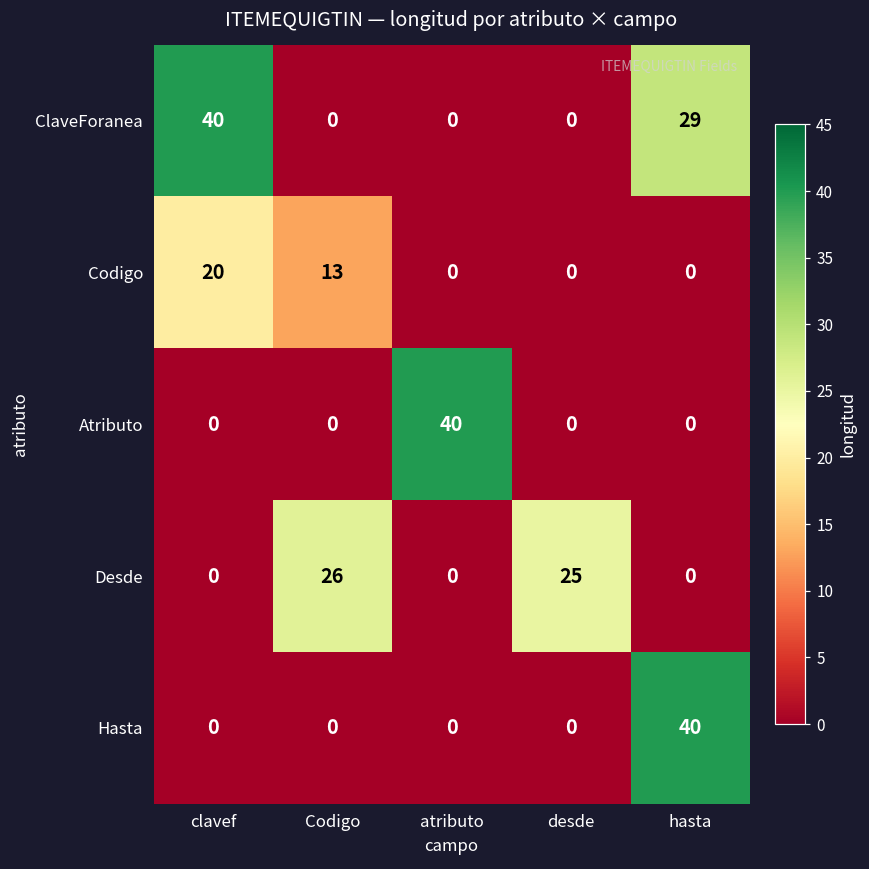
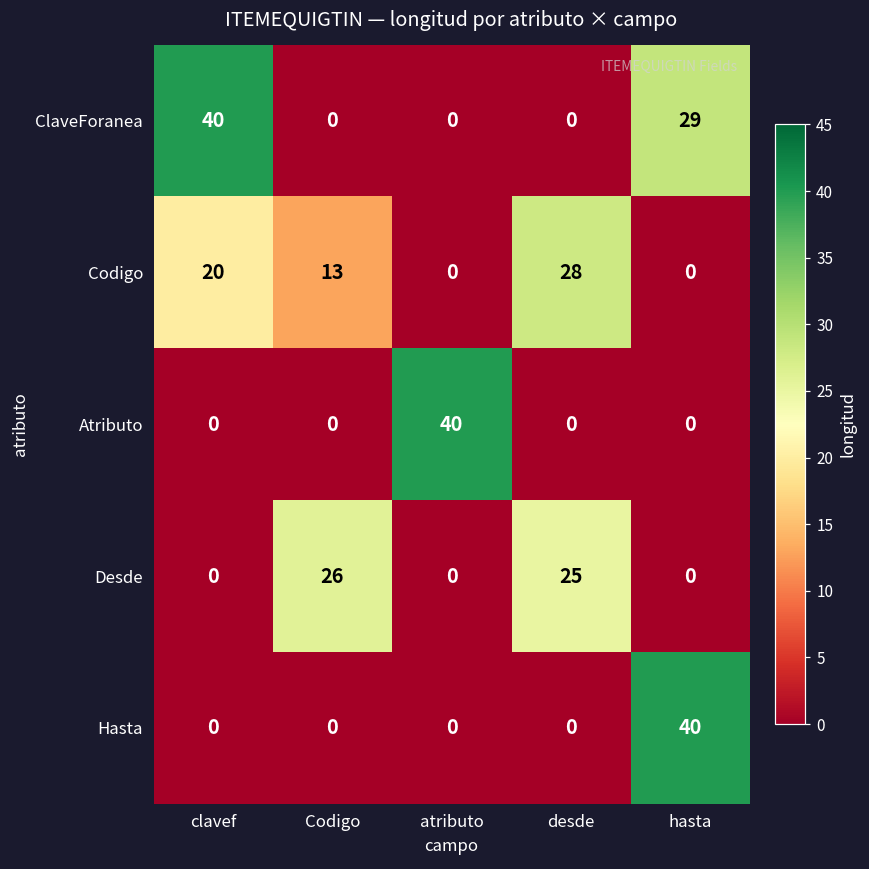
  {
    "ClaveForanea": {
      "clavef": 40,
      "Codigo": 0,
      "atributo": 0,
      "desde": 0
    },
    "Codigo": {
      "clavef": 20,
      "Codigo": 13,
      "atributo": 0,
-     "desde": 0,
+     "desde": 28,
      "hasta": 0
    },
    "Atributo": {
      "clavef": 0,
      "Codigo": 0,
      "atributo": 40,
      "desde": 0,
      "hasta": 0
    },
    "Desde": {
      "clavef": 0,
      "Codigo": 26,
      "atributo": 0,
      "desde": 25,
      "hasta": 0
    },
    "Hasta": {
      "clavef": 0,
      "Codigo": 0,
      "atributo": 0,
      "desde": 0,
      "hasta": 40
    }
  }
